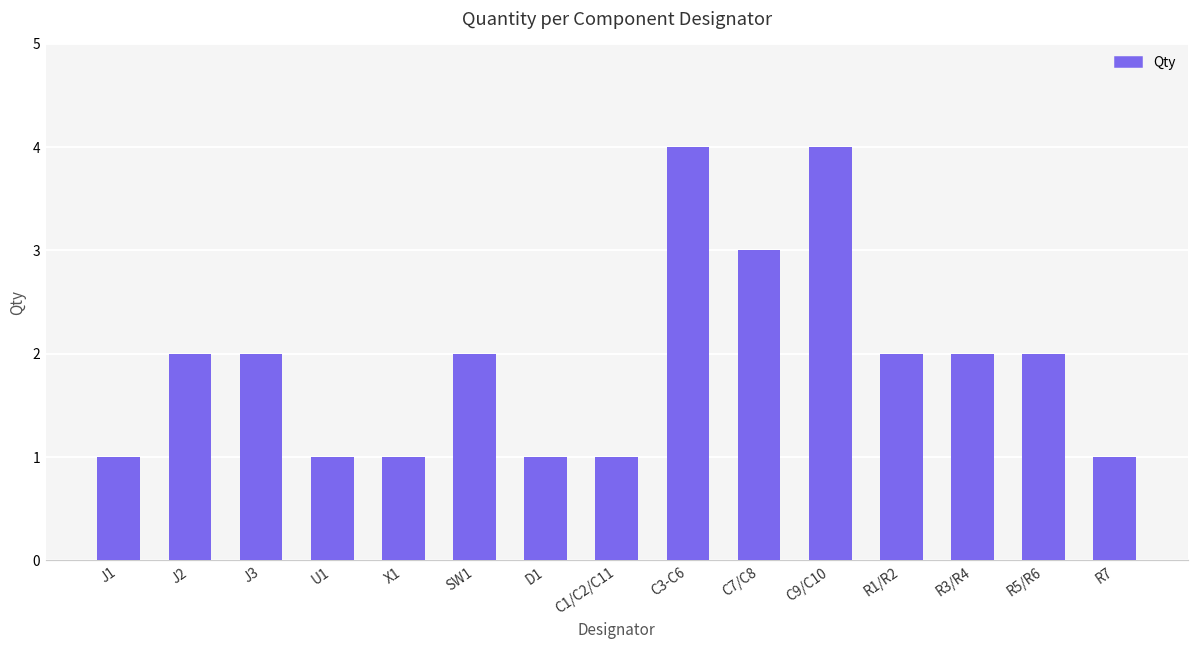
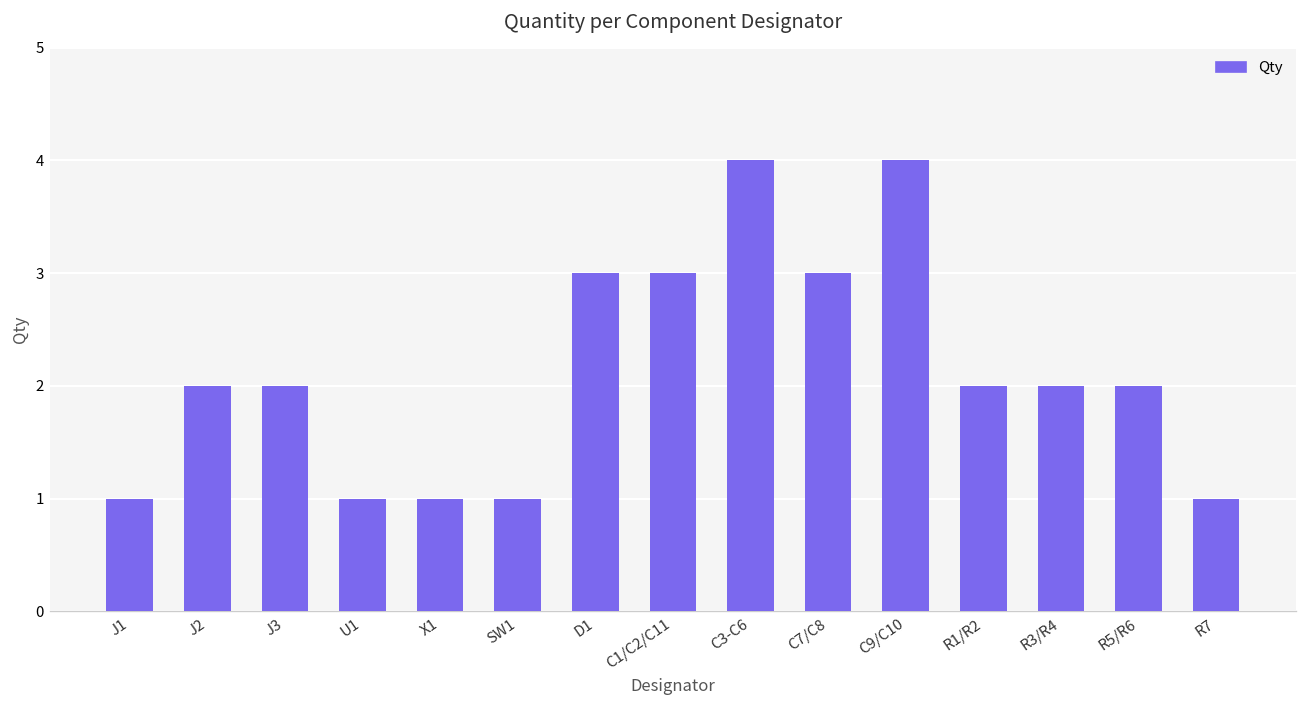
  {
    "J1": 1,
    "J2": 2,
    "J3": 2,
    "U1": 1,
    "X1": 1,
-   "SW1": 2,
-   "D1": 1,
-   "C1/C2/C11": 1,
+   "SW1": 1,
+   "D1": 3,
+   "C1/C2/C11": 3,
    "C3-C6": 4,
    "C7/C8": 3,
    "C9/C10": 4,
    "R1/R2": 2,
    "R3/R4": 2,
    "R5/R6": 2,
    "R7": 1
  }
